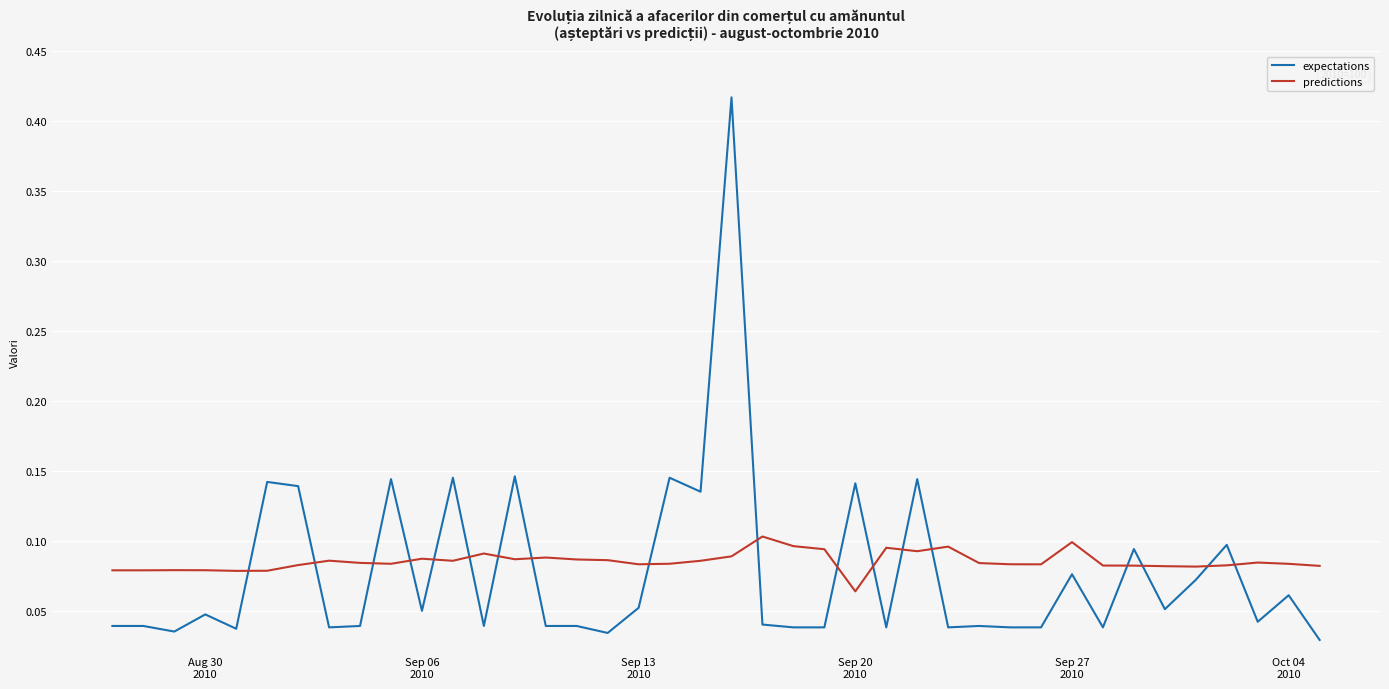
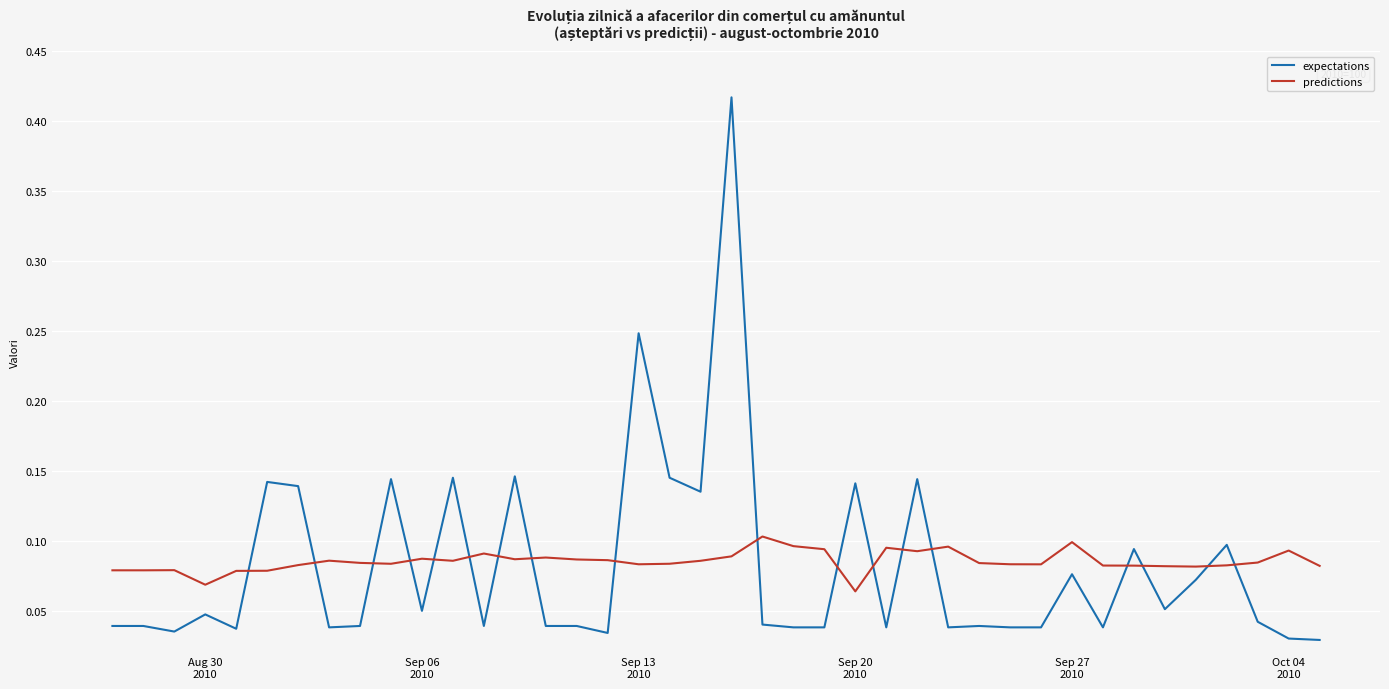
  {
    "expectations": {
      "Aug 30 2010": 0.047,
      "Sep 06 2010": 0.050,
-     "Sep 13 2010": 0.052,
+     "Sep 13 2010": 0.248,
      "Sep 20 2010": 0.141,
      "Sep 27 2010": 0.076,
-     "Oct 04 2010": 0.061
+     "Oct 04 2010": 0.030
    },
    "predictions": {
-     "Aug 30 2010": 0.079,
+     "Aug 30 2010": 0.068,
      "Sep 06 2010": 0.087,
      "Sep 13 2010": 0.083,
      "Sep 20 2010": 0.064,
      "Sep 27 2010": 0.099,
-     "Oct 04 2010": 0.083
+     "Oct 04 2010": 0.093
    }
  }
